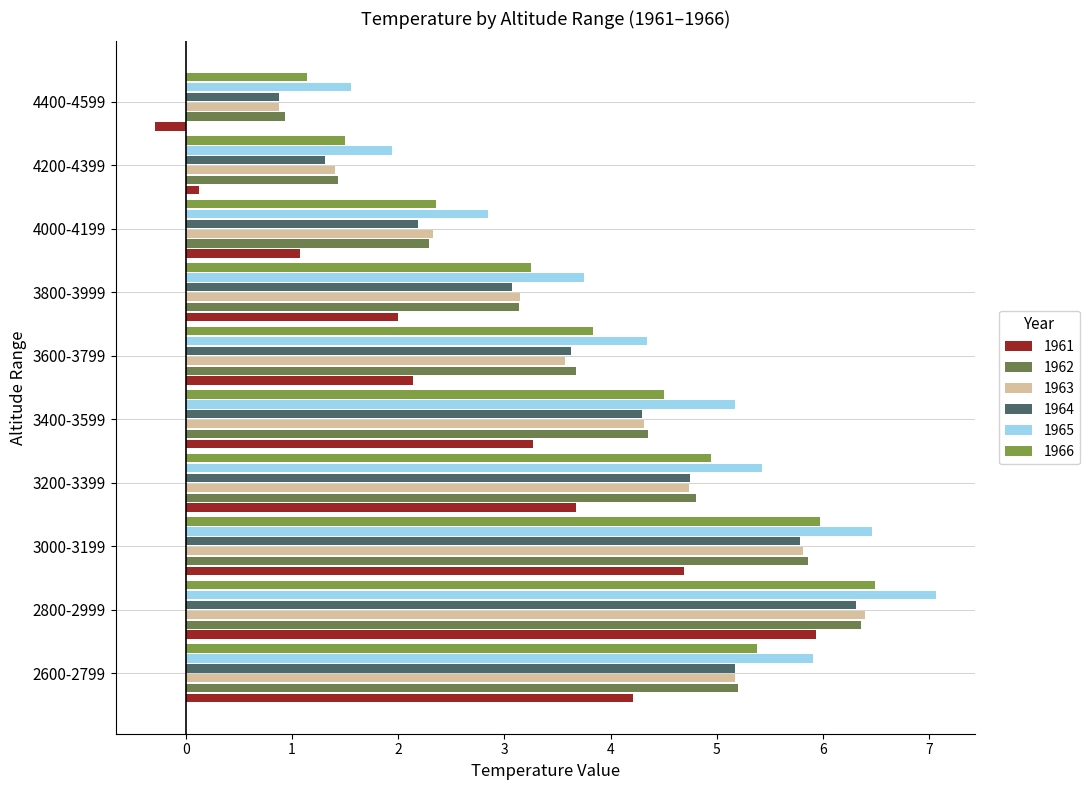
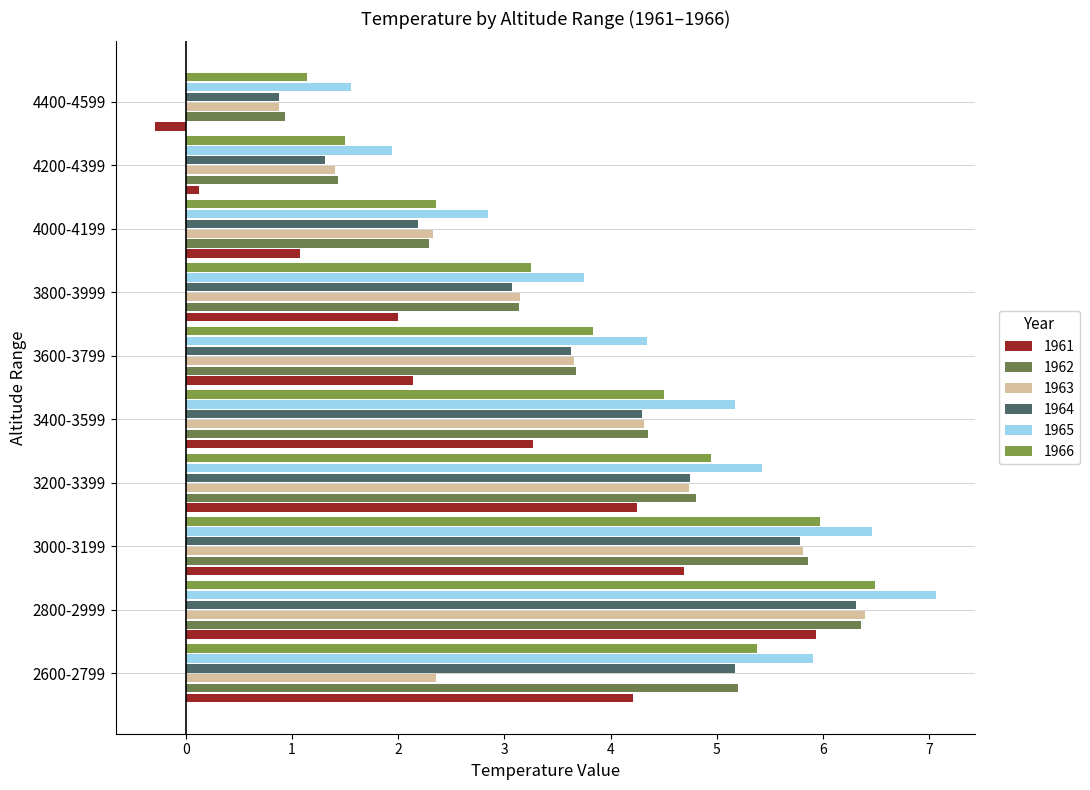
  {
    "1961": {
      "4400-4599": -0.29,
      "4200-4399": 0.13,
      "4000-4199": 1.08,
      "3800-3999": 2.00,
      "3600-3799": 2.14,
      "3400-3599": 3.27,
-     "3200-3399": 3.67,
+     "3200-3399": 4.25,
      "3000-3199": 4.69,
      "2800-2999": 5.94,
      "2600-2799": 4.21
    },
    "1963": {
      "4400-4599": 0.88,
      "4200-4399": 1.40,
      "4000-4199": 2.33,
      "3800-3999": 3.15,
-     "3600-3799": 3.57,
+     "3600-3799": 3.65,
      "3400-3599": 4.31,
      "3200-3399": 4.74,
      "3000-3199": 5.81,
      "2800-2999": 6.40,
-     "2600-2799": 5.17
+     "2600-2799": 2.35
    },
    "1965": {
      "4400-4599": 1.55,
      "4200-4399": 1.94,
      "4000-4199": 2.84,
      "3800-3999": 3.75,
      "3600-3799": 4.34,
      "3400-3599": 5.17,
      "3200-3399": 5.42,
      "3000-3199": 6.46,
      "2800-2999": 7.06,
      "2600-2799": 5.91
    }
  }
